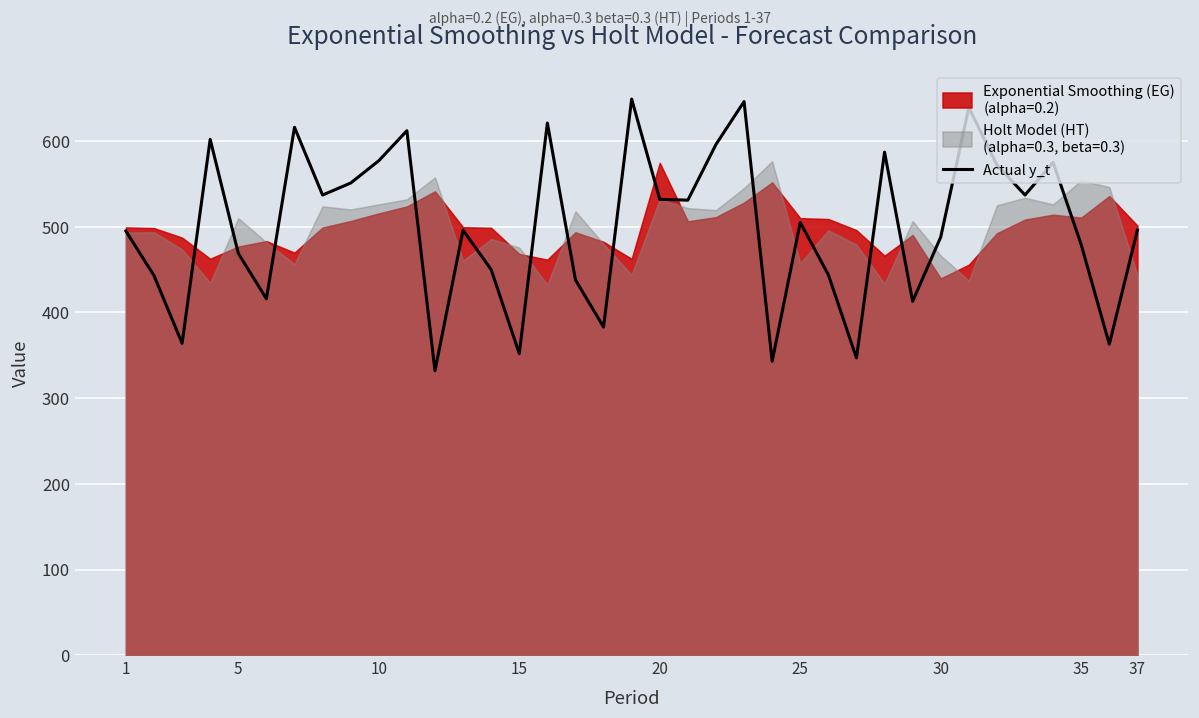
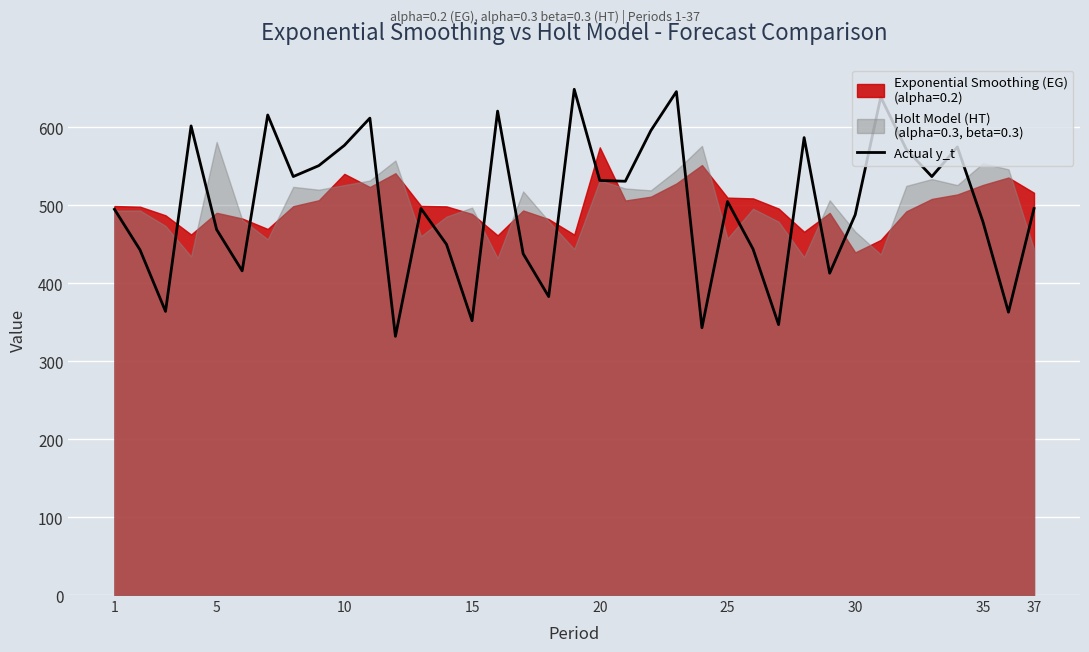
  {
    "Exponential Smoothing (EG) (alpha=0.2)": {
      "1": 500,
-     "5": 480,
-     "10": 520,
-     "15": 470,
+     "5": 490,
+     "10": 540,
+     "15": 490,
      "20": 570,
      "25": 510,
      "30": 440,
-     "35": 510,
-     "37": 500
+     "35": 530,
+     "37": 520
    },
    "Actual y_t": {
      "5": 470,
      "10": 580,
      "15": 350,
      "25": 510,
      "30": 490,
      "35": 480,
      "37": 500
    },
    "Holt Model (HT) (alpha=0.3, beta=0.3)": {
-     "5": 510,
+     "5": 580,
      "10": 530,
-     "15": 480,
+     "15": 500,
      "25": 460,
      "30": 470,
      "37": 440
    }
  }
